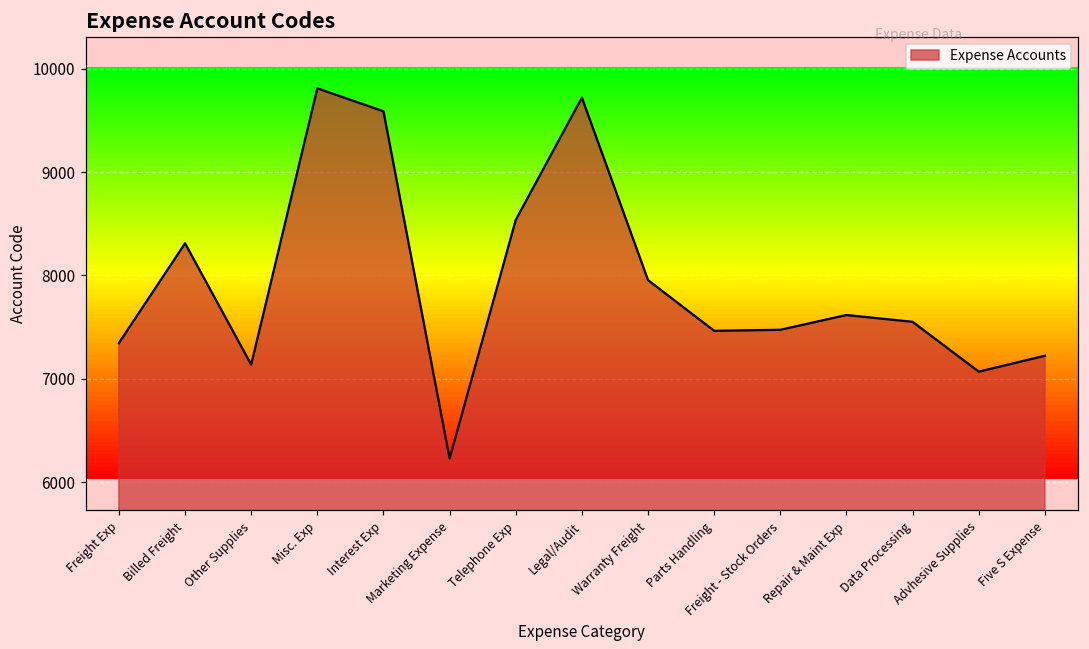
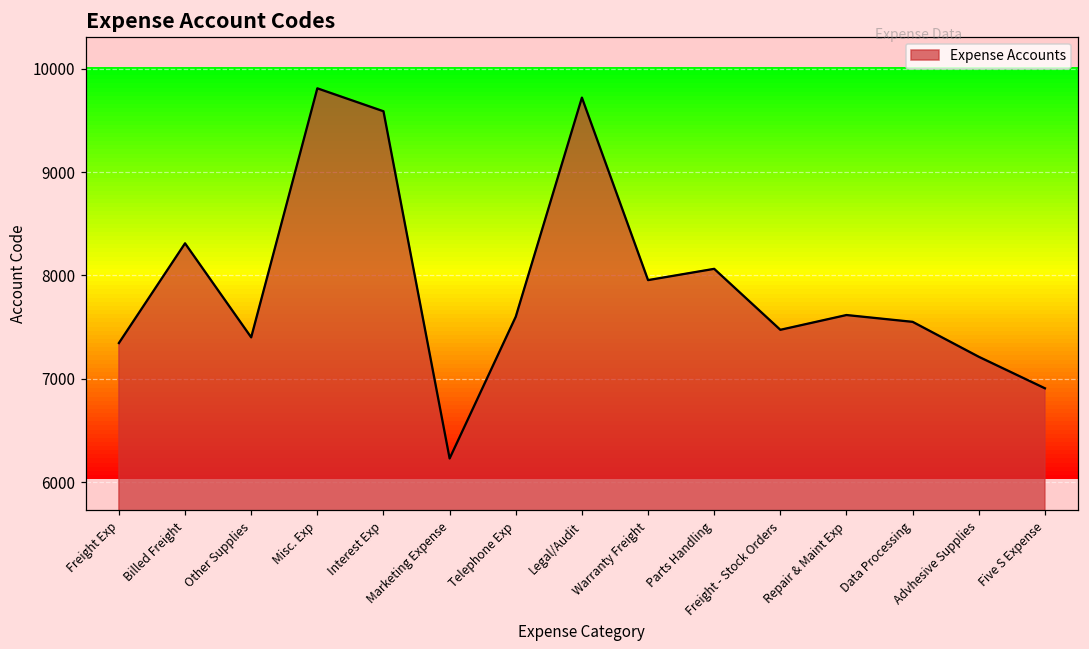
  {
    "Freight Exp": 7300,
    "Billed Freight": 8300,
-   "Other Supplies": 7100,
+   "Other Supplies": 7400,
    "Misc. Exp": 9800,
    "Interest Exp": 9600,
    "Marketing Expense": 6200,
-   "Telephone Exp": 8500,
+   "Telephone Exp": 7600,
    "Legal/Audit": 9700,
    "Warranty Freight": 8000,
-   "Parts Handling": 7500,
+   "Parts Handling": 8100,
    "Freight - Stock Orders": 7500,
    "Repair & Maint Exp": 7600,
    "Data Processing": 7600,
-   "Advhesive Supplies": 7100,
-   "Five S Expense": 7200
+   "Advhesive Supplies": 7200,
+   "Five S Expense": 6900
  }
